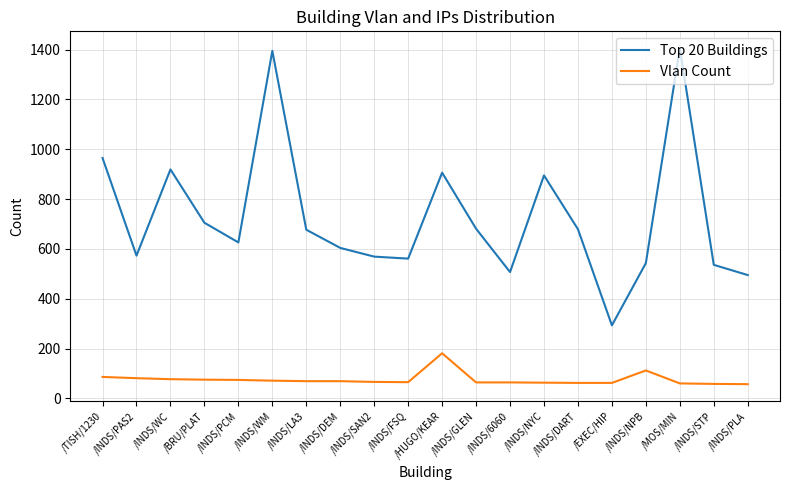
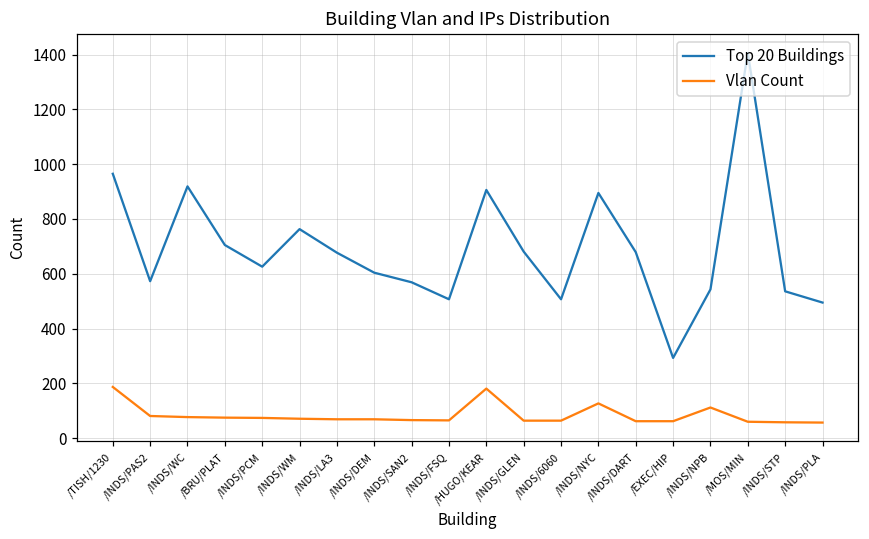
  {
    "Top 20 Buildings": {
      "/TISH/1230": 970,
      "/INDS/PAS2": 570,
      "/INDS/WC": 920,
      "/BRU/PLAT": 710,
      "/INDS/PCM": 630,
-     "/INDS/WM": 1400,
+     "/INDS/WM": 760,
      "/INDS/LA3": 680,
      "/INDS/DEM": 600,
      "/INDS/SAN2": 570,
-     "/INDS/FSQ": 560,
+     "/INDS/FSQ": 510,
      "/HUGO/KEAR": 910,
      "/INDS/GLEN": 680,
      "/INDS/6060": 510,
      "/INDS/NYC": 900,
      "/INDS/DART": 680,
      "/EXEC/HIP": 290,
      "/INDS/NPB": 540,
      "/INDS/STP": 540,
      "/INDS/PLA": 500
    },
    "Vlan Count": {
-     "/TISH/1230": 90,
+     "/TISH/1230": 190,
      "/INDS/PAS2": 80,
      "/INDS/WC": 80,
      "/BRU/PLAT": 80,
      "/INDS/PCM": 70,
      "/INDS/WM": 70,
      "/INDS/LA3": 70,
      "/INDS/DEM": 70,
      "/INDS/SAN2": 70,
      "/INDS/FSQ": 70,
      "/HUGO/KEAR": 180,
      "/INDS/GLEN": 60,
      "/INDS/6060": 60,
-     "/INDS/NYC": 60,
+     "/INDS/NYC": 130,
      "/INDS/DART": 60,
      "/EXEC/HIP": 60,
      "/INDS/NPB": 110,
      "/MOS/MIN": 60,
      "/INDS/STP": 60,
      "/INDS/PLA": 60
    }
  }
